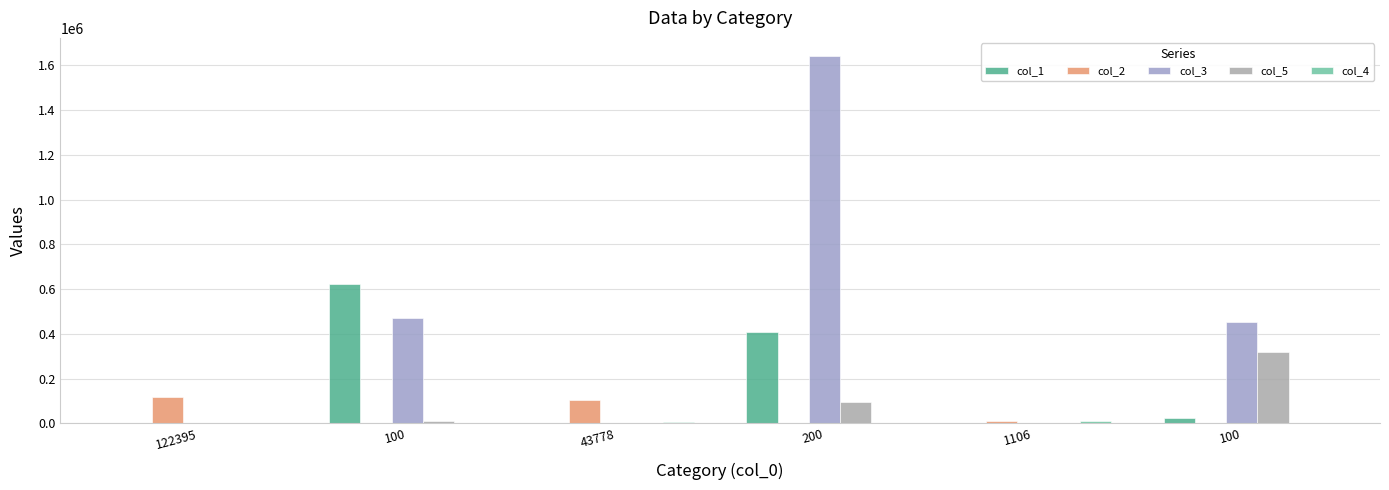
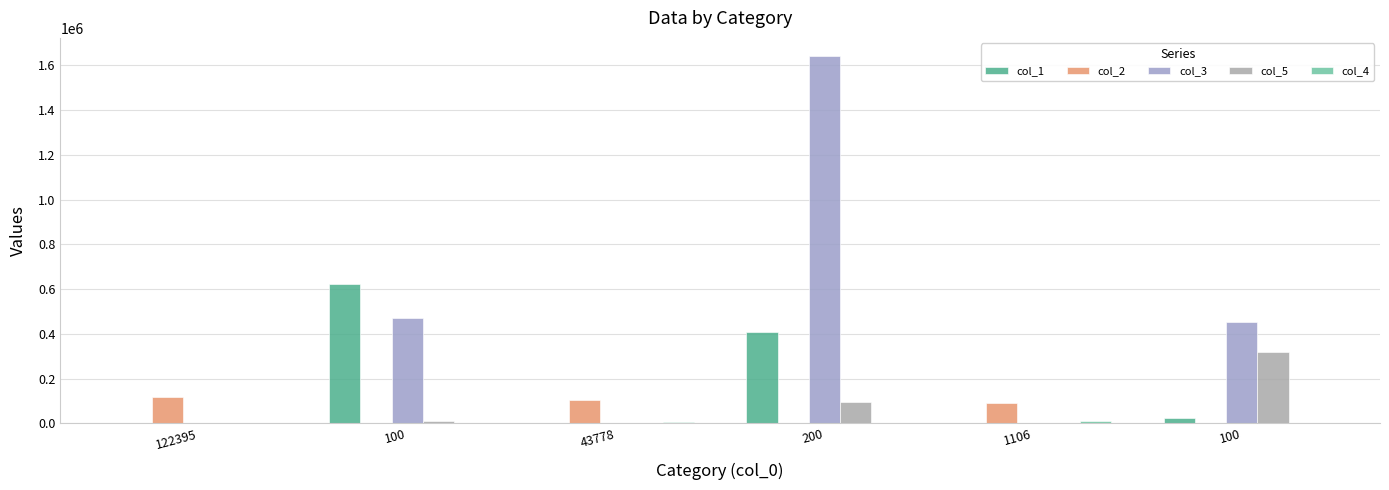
  {
    "col_2": {
      "122395": 120000,
      "43778": 110000,
-     "1106": 10000
+     "1106": 90000
    }
  }
